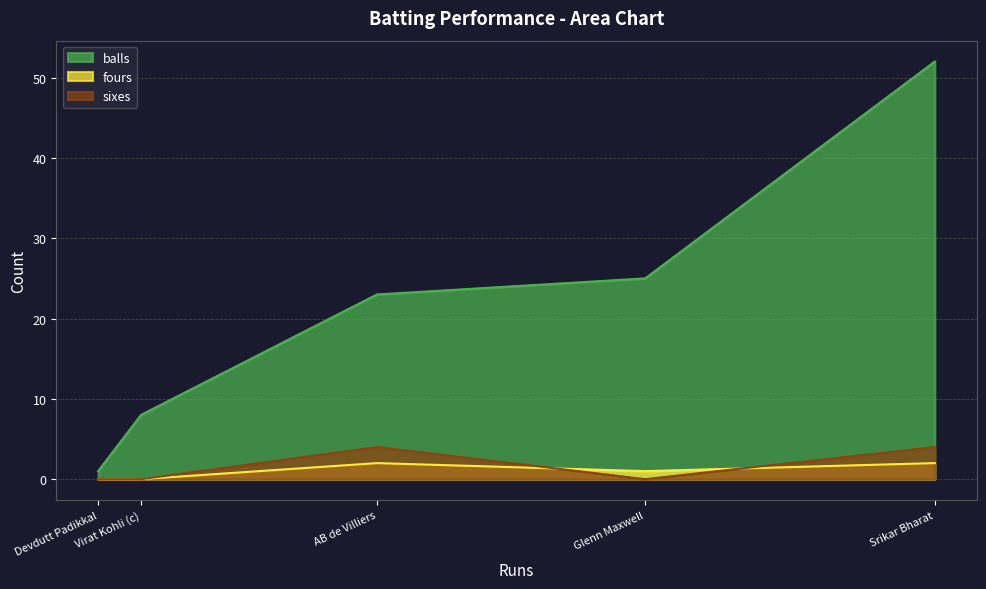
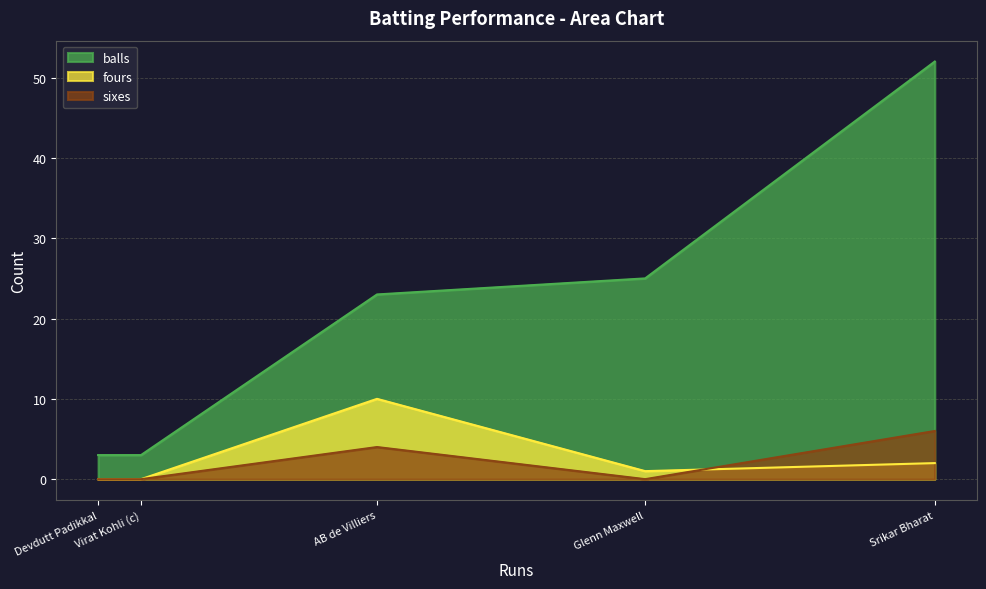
  {
    "balls": {
-     "Devdutt Padikkal": 1,
-     "Virat Kohli (c)": 8,
+     "Devdutt Padikkal": 3,
+     "Virat Kohli (c)": 3,
      "AB de Villiers": 23,
      "Glenn Maxwell": 25,
      "Srikar Bharat": 52
    },
    "fours": {
-     "AB de Villiers": 2,
+     "AB de Villiers": 10,
      "Glenn Maxwell": 1,
      "Srikar Bharat": 2
    },
    "sixes": {
      "AB de Villiers": 4,
      "Glenn Maxwell": 0,
-     "Srikar Bharat": 4
+     "Srikar Bharat": 6
    }
  }
